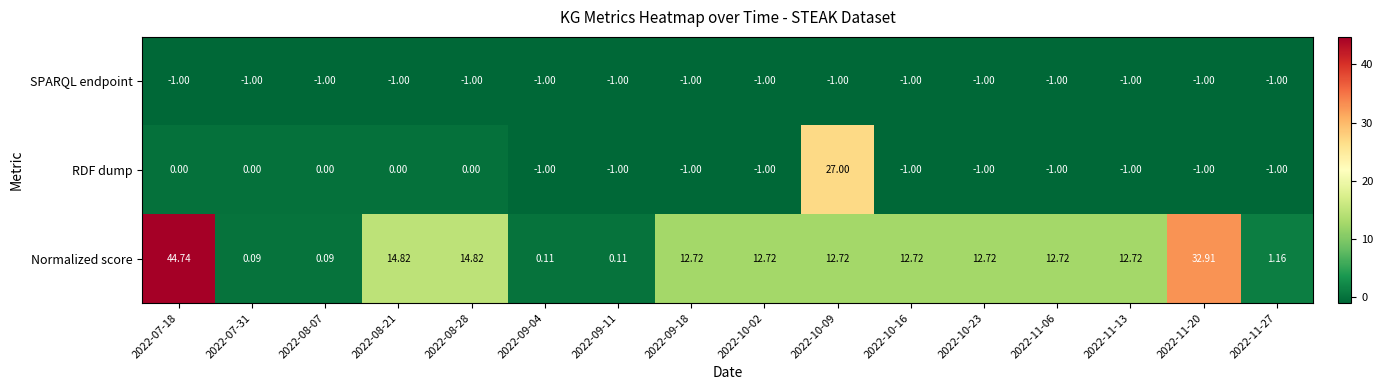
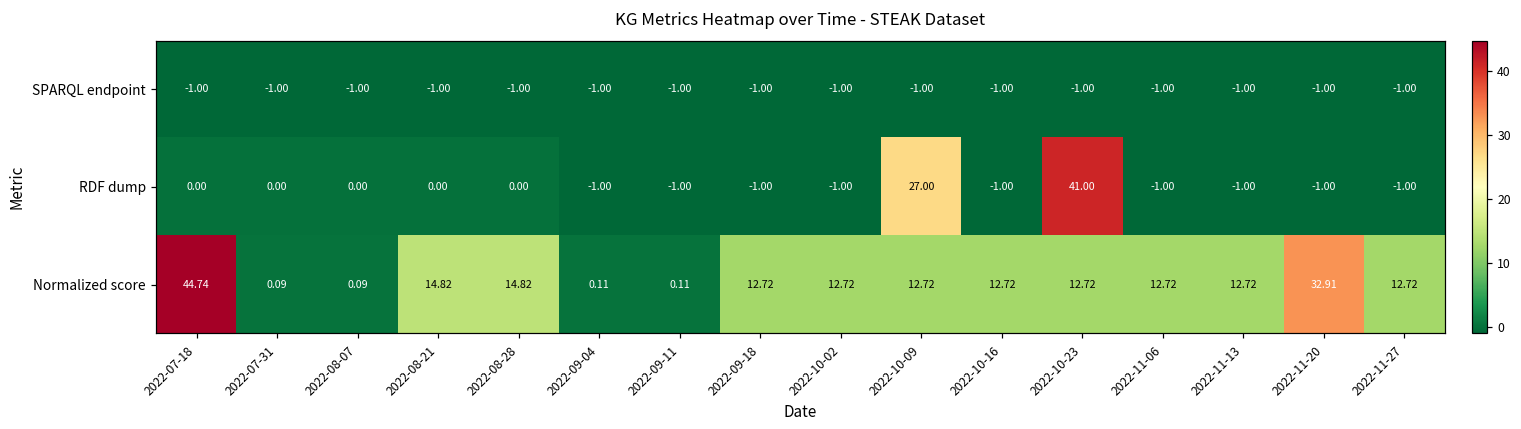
  {
    "SPARQL endpoint": {
      "2022-07-18": -1.00,
      "2022-07-31": -1.00,
      "2022-08-07": -1.00,
      "2022-08-21": -1.00,
      "2022-08-28": -1.00,
      "2022-09-04": -1.00,
      "2022-09-11": -1.00,
      "2022-09-18": -1.00,
      "2022-10-02": -1.00,
      "2022-10-09": -1.00,
      "2022-10-16": -1.00,
      "2022-10-23": -1.00,
      "2022-11-06": -1.00,
      "2022-11-13": -1.00,
      "2022-11-20": -1.00,
      "2022-11-27": -1.00
    },
    "RDF dump": {
      "2022-07-18": 0.00,
      "2022-07-31": 0.00,
      "2022-08-07": 0.00,
      "2022-08-21": 0.00,
      "2022-08-28": 0.00,
      "2022-09-04": -1.00,
      "2022-09-11": -1.00,
      "2022-09-18": -1.00,
      "2022-10-02": -1.00,
      "2022-10-09": 27.00,
      "2022-10-16": -1.00,
-     "2022-10-23": -1.00,
+     "2022-10-23": 41.00,
      "2022-11-06": -1.00,
      "2022-11-13": -1.00,
      "2022-11-20": -1.00,
      "2022-11-27": -1.00
    },
    "Normalized score": {
      "2022-07-18": 44.74,
      "2022-07-31": 0.09,
      "2022-08-07": 0.09,
      "2022-08-21": 14.82,
      "2022-08-28": 14.82,
      "2022-09-04": 0.11,
      "2022-09-11": 0.11,
      "2022-09-18": 12.72,
      "2022-10-02": 12.72,
      "2022-10-09": 12.72,
      "2022-10-16": 12.72,
      "2022-10-23": 12.72,
      "2022-11-06": 12.72,
      "2022-11-13": 12.72,
      "2022-11-20": 32.91,
-     "2022-11-27": 1.16
+     "2022-11-27": 12.72
    }
  }
